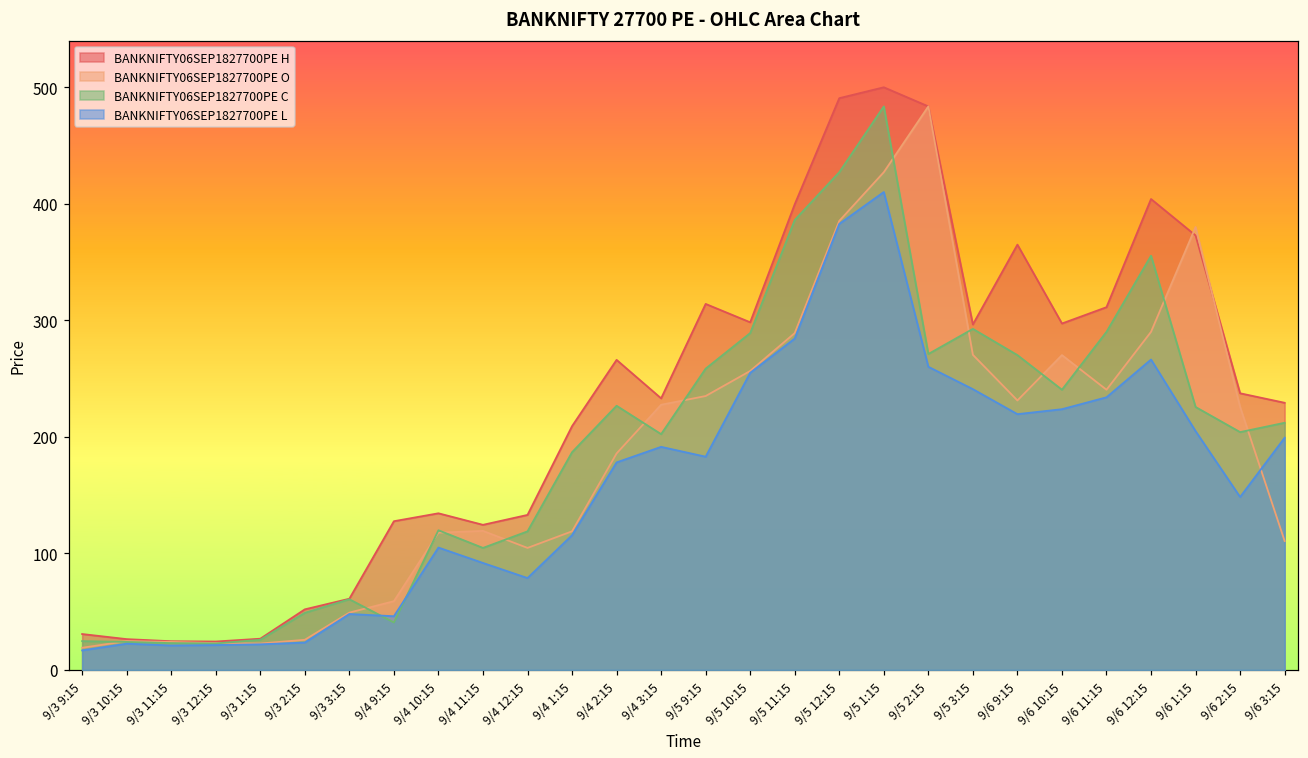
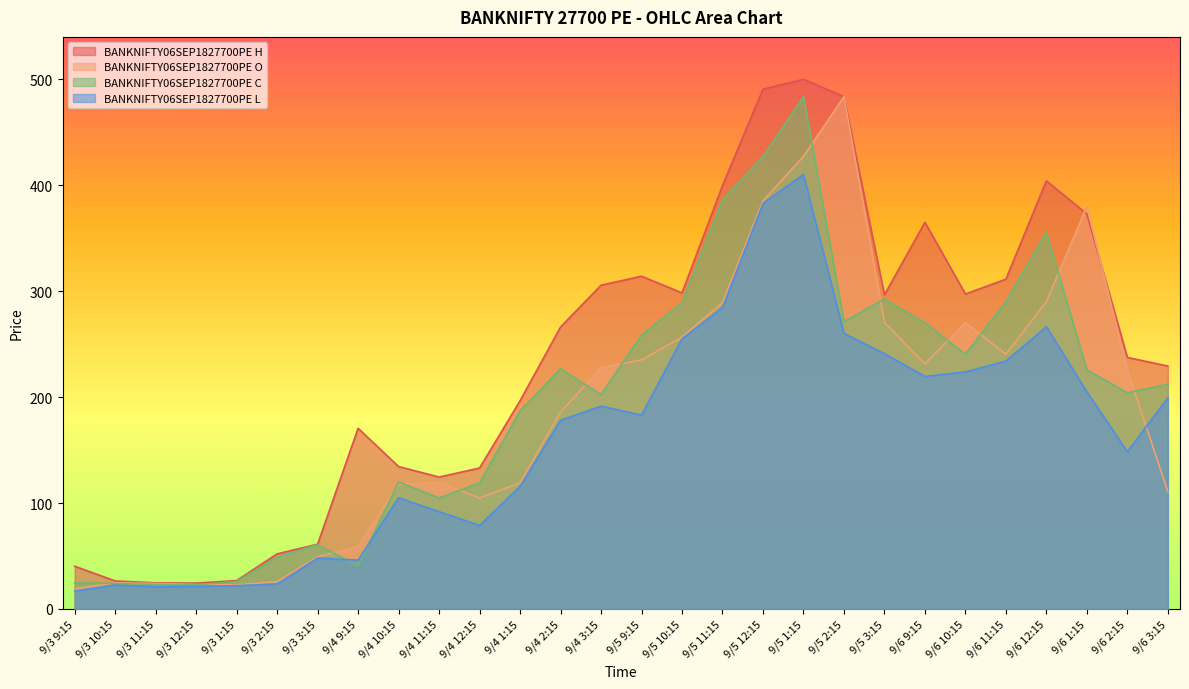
  {
    "BANKNIFTY06SEP1827700PE H": {
-     "9/3 9:15": 31,
+     "9/3 9:15": 40,
      "9/3 2:15": 52,
-     "9/4 9:15": 128,
+     "9/4 9:15": 171,
      "9/4 10:15": 134,
      "9/4 11:15": 125,
      "9/4 12:15": 133,
-     "9/4 1:15": 209,
+     "9/4 1:15": 196,
      "9/4 2:15": 266,
-     "9/4 3:15": 233,
+     "9/4 3:15": 306,
      "9/5 9:15": 314,
      "9/5 10:15": 298,
      "9/5 11:15": 400,
      "9/5 12:15": 491,
      "9/5 1:15": 500,
      "9/5 3:15": 296,
      "9/6 9:15": 365,
      "9/6 10:15": 297,
      "9/6 11:15": 311,
      "9/6 12:15": 404,
      "9/6 1:15": 373,
      "9/6 2:15": 237,
      "9/6 3:15": 229
    },
    "BANKNIFTY06SEP1827700PE O": {
      "9/3 2:15": 26,
      "9/4 9:15": 59,
      "9/4 11:15": 119,
      "9/4 12:15": 105,
      "9/4 1:15": 119,
      "9/4 2:15": 186,
      "9/4 3:15": 228,
      "9/5 9:15": 235,
      "9/5 11:15": 289,
      "9/5 12:15": 385,
      "9/5 1:15": 427,
      "9/5 3:15": 270,
      "9/6 9:15": 231,
      "9/6 10:15": 270,
      "9/6 11:15": 240,
      "9/6 12:15": 290,
      "9/6 1:15": 380,
      "9/6 2:15": 226,
      "9/6 3:15": 111
    },
    "BANKNIFTY06SEP1827700PE C": {
      "9/3 9:15": 25,
      "9/3 2:15": 49,
      "9/4 9:15": 41,
      "9/4 11:15": 105,
      "9/4 12:15": 119,
      "9/4 1:15": 187,
      "9/4 2:15": 227,
      "9/4 3:15": 202,
      "9/5 9:15": 259,
      "9/5 10:15": 289,
      "9/5 11:15": 386,
      "9/5 12:15": 427,
      "9/5 1:15": 483,
      "9/5 2:15": 271,
      "9/5 3:15": 293,
      "9/6 9:15": 270,
      "9/6 10:15": 240,
      "9/6 11:15": 290,
      "9/6 12:15": 355,
      "9/6 1:15": 226,
      "9/6 2:15": 204,
      "9/6 3:15": 212
    },
    "BANKNIFTY06SEP1827700PE L": {
      "9/3 2:15": 24,
      "9/4 9:15": 46,
      "9/4 10:15": 105,
      "9/4 11:15": 92,
      "9/4 12:15": 79,
      "9/4 1:15": 116,
      "9/4 2:15": 178,
      "9/4 3:15": 191,
      "9/5 9:15": 183,
      "9/5 11:15": 284,
      "9/5 12:15": 383,
      "9/5 1:15": 410,
      "9/5 2:15": 260,
      "9/5 3:15": 241,
      "9/6 9:15": 219,
      "9/6 10:15": 224,
      "9/6 11:15": 234,
      "9/6 12:15": 266,
      "9/6 1:15": 205,
      "9/6 2:15": 148,
      "9/6 3:15": 199
    }
  }
